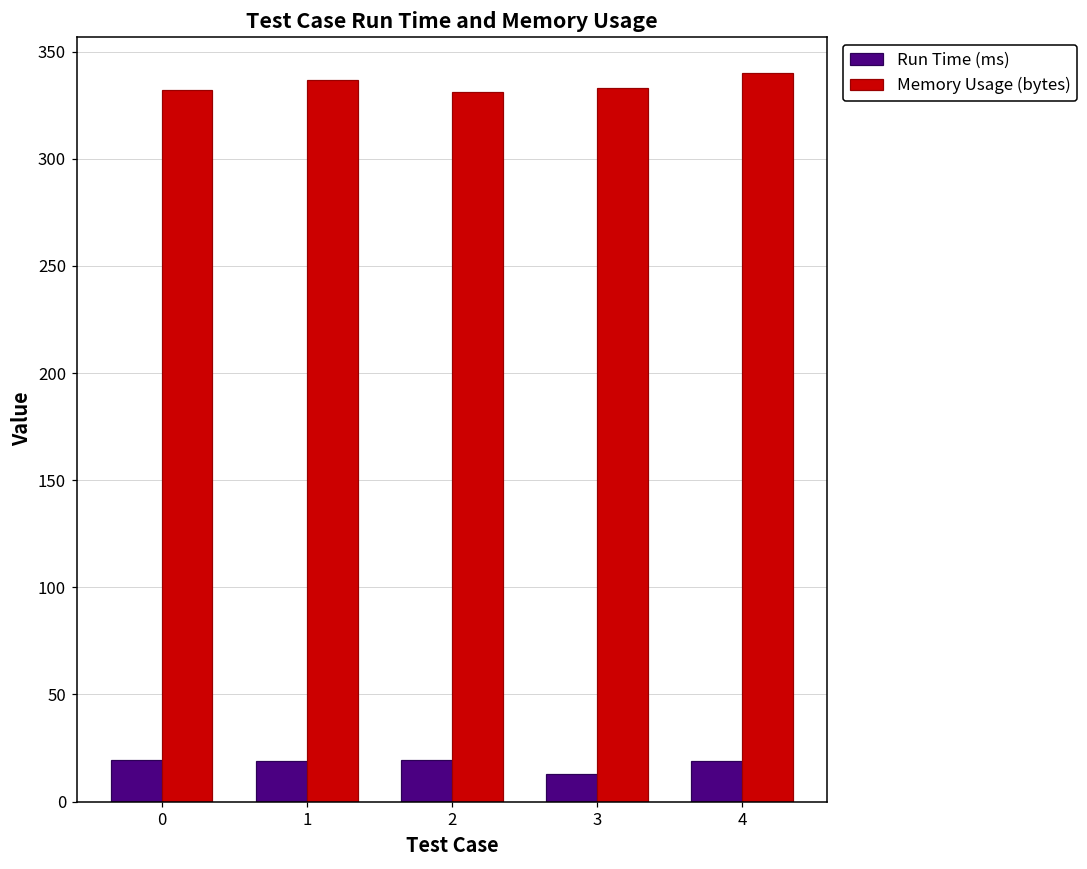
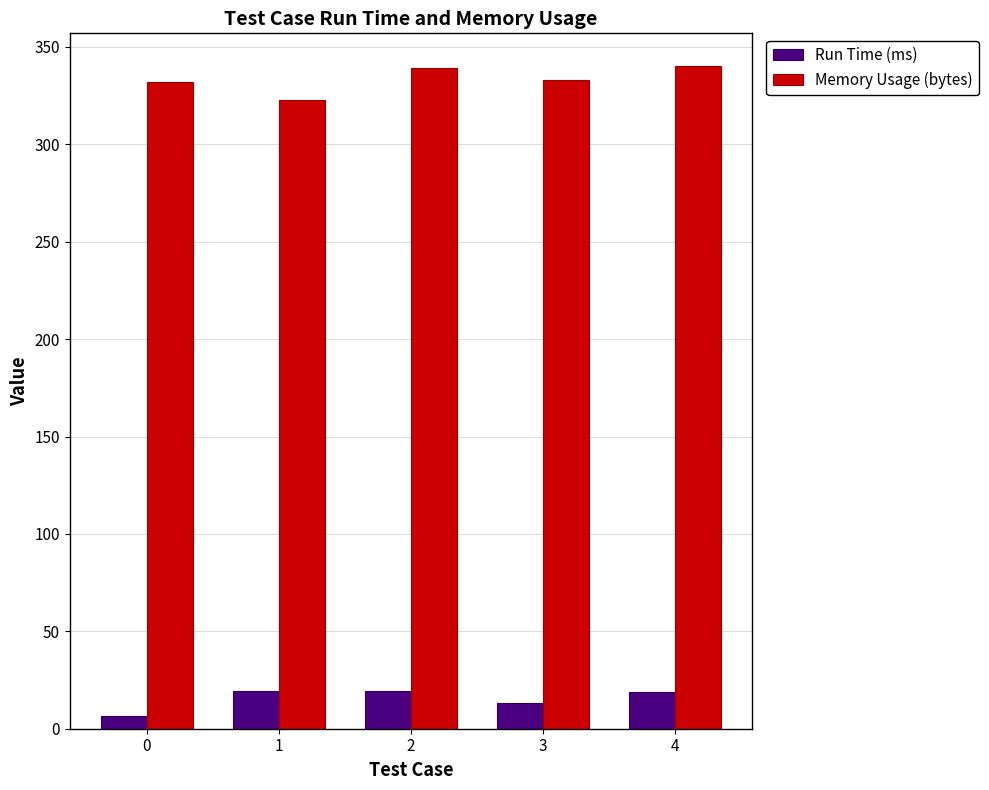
  {
    "Run Time (ms)": {
-     "0": 20,
+     "0": 6,
      "1": 19,
      "2": 19,
      "3": 13,
      "4": 19
    },
    "Memory Usage (bytes)": {
      "0": 332,
-     "1": 337,
-     "2": 331,
+     "1": 323,
+     "2": 339,
      "3": 333,
      "4": 340
    }
  }
